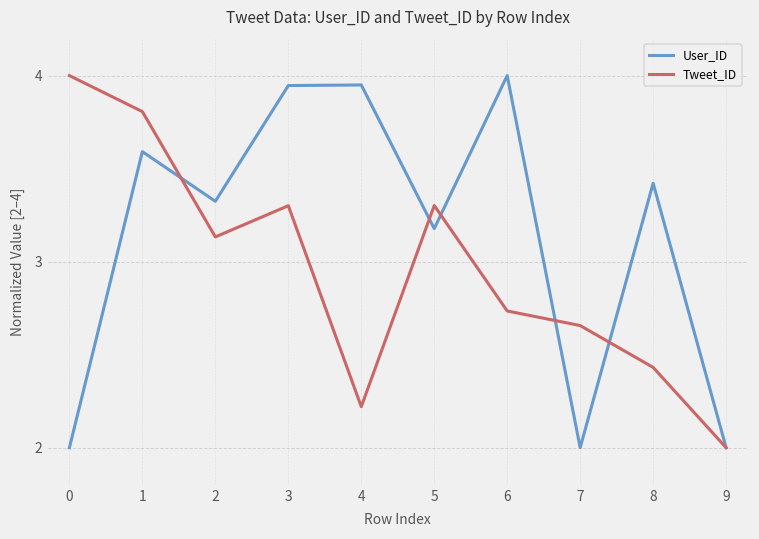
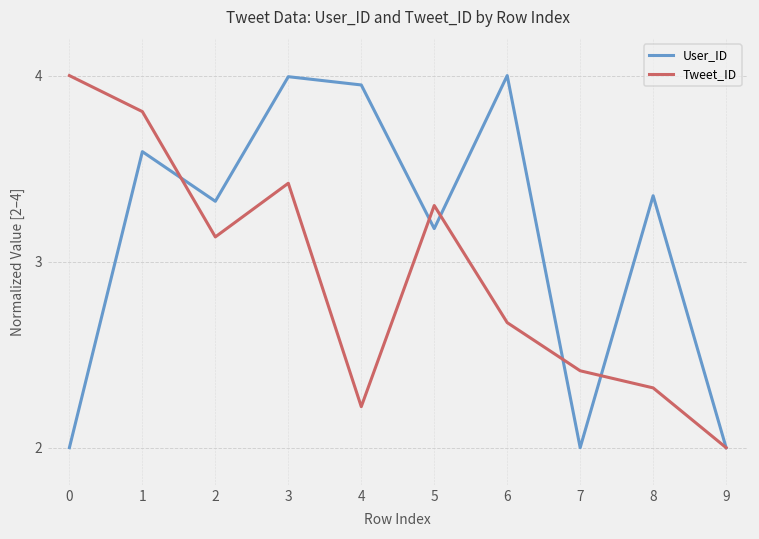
  {
    "User_ID": {
      "0": 2.00,
      "1": 3.59,
      "2": 3.32,
-     "3": 3.95,
+     "3": 3.99,
      "4": 3.95,
      "5": 3.18,
      "6": 4.00,
      "7": 2.00,
-     "8": 3.42
+     "8": 3.35
    },
    "Tweet_ID": {
      "0": 4.00,
      "1": 3.81,
      "2": 3.13,
-     "3": 3.30,
+     "3": 3.42,
      "4": 2.22,
      "5": 3.30,
-     "6": 2.73,
-     "7": 2.66,
-     "8": 2.43
+     "6": 2.67,
+     "7": 2.41,
+     "8": 2.32
    }
  }
